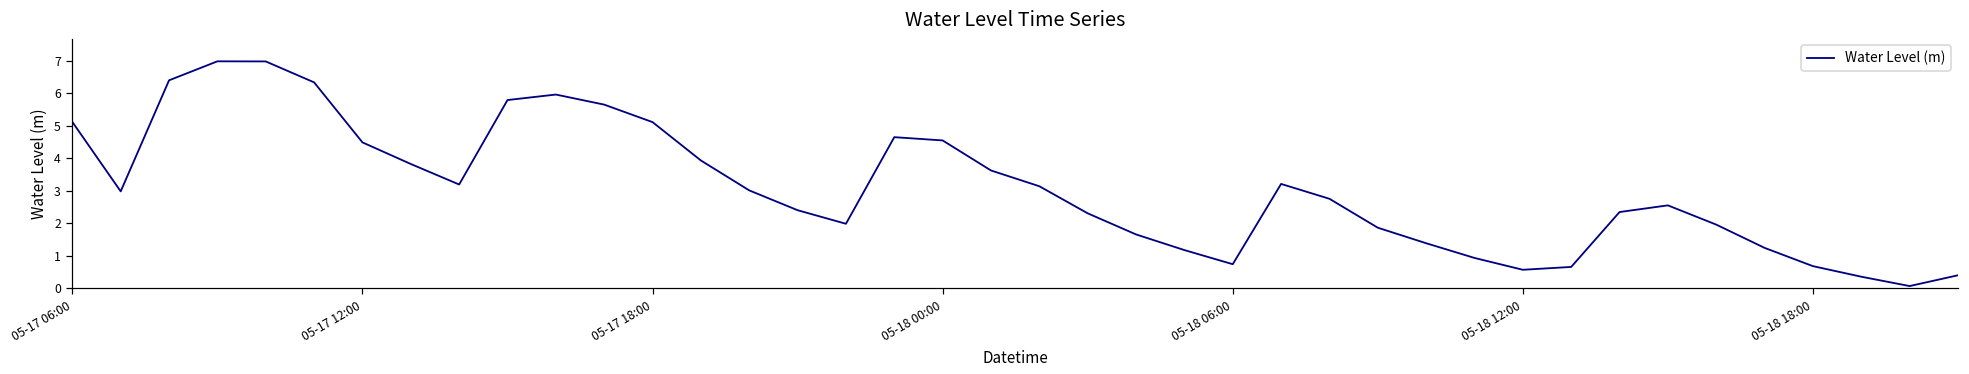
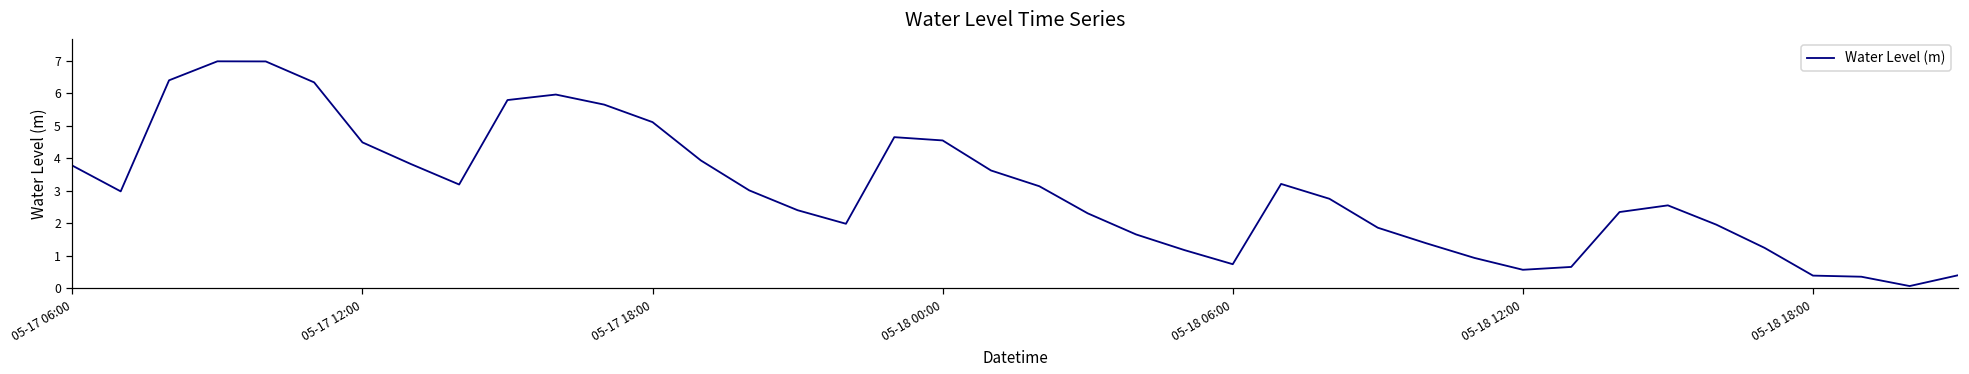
  {
-   "05-17 06:00": 5.1,
+   "05-17 06:00": 3.8,
    "05-17 12:00": 4.5,
    "05-17 18:00": 5.1,
    "05-18 00:00": 4.5,
    "05-18 06:00": 0.7,
    "05-18 12:00": 0.6,
-   "05-18 18:00": 0.7
+   "05-18 18:00": 0.4
  }
